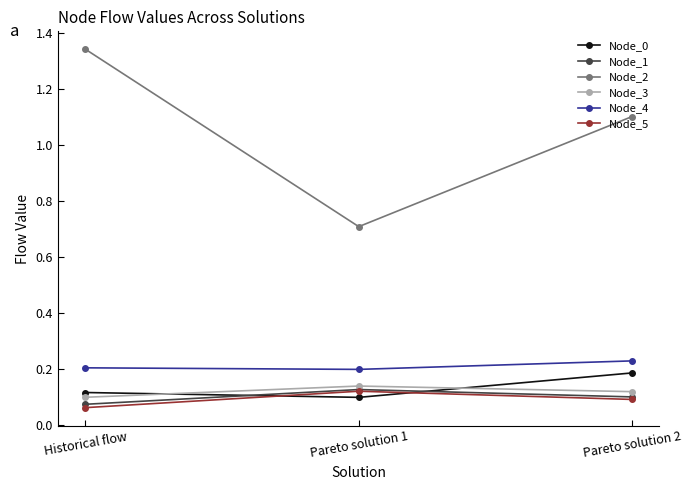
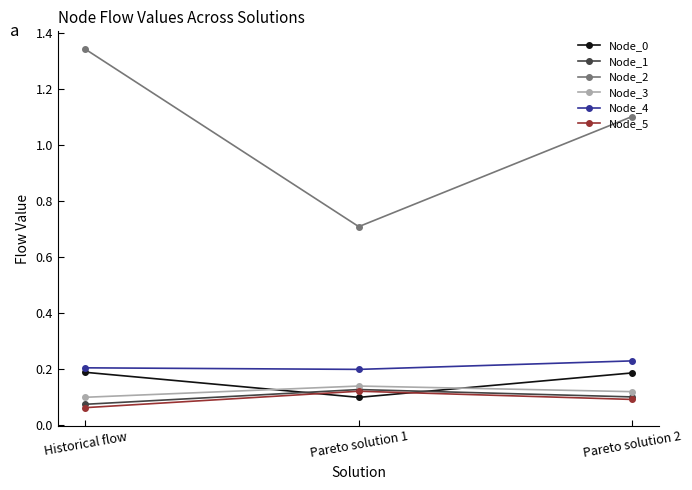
  {
    "Node_0": {
-     "Historical flow": 0.12,
+     "Historical flow": 0.19,
      "Pareto solution 1": 0.10,
      "Pareto solution 2": 0.19
    },
    "Node_1": {
      "Historical flow": 0.08
    },
    "Node_2": {
      "Historical flow": 1.34,
      "Pareto solution 1": 0.71,
      "Pareto solution 2": 1.10
    },
    "Node_3": {
      "Historical flow": 0.10,
      "Pareto solution 1": 0.14,
      "Pareto solution 2": 0.12
    },
    "Node_4": {
      "Historical flow": 0.21,
      "Pareto solution 1": 0.20,
      "Pareto solution 2": 0.23
    },
    "Node_5": {
      "Historical flow": 0.06
    }
  }
